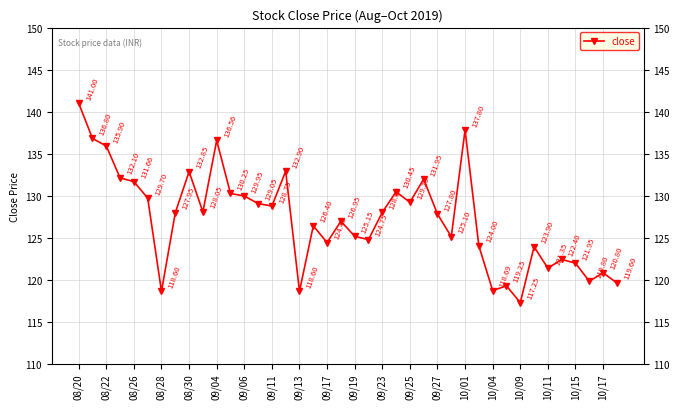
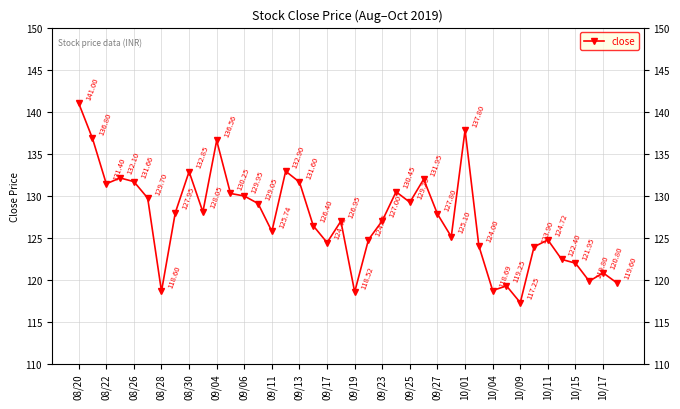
  {
    "08/20": 141.00,
-   "08/22": 135.90,
+   "08/22": 131.40,
    "08/26": 131.66,
    "08/28": 118.60,
    "08/30": 132.85,
    "09/04": 136.56,
    "09/06": 129.95,
-   "09/11": 128.75,
-   "09/13": 118.60,
-   "09/19": 125.15,
-   "09/23": 128.00,
+   "09/11": 125.74,
+   "09/13": 131.60,
+   "09/19": 118.52,
+   "09/23": 127.00,
    "09/27": 127.80,
    "10/01": 137.80,
    "10/09": 117.25,
-   "10/11": 121.35,
+   "10/11": 124.72,
    "10/15": 121.95,
    "10/17": 120.80
  }
